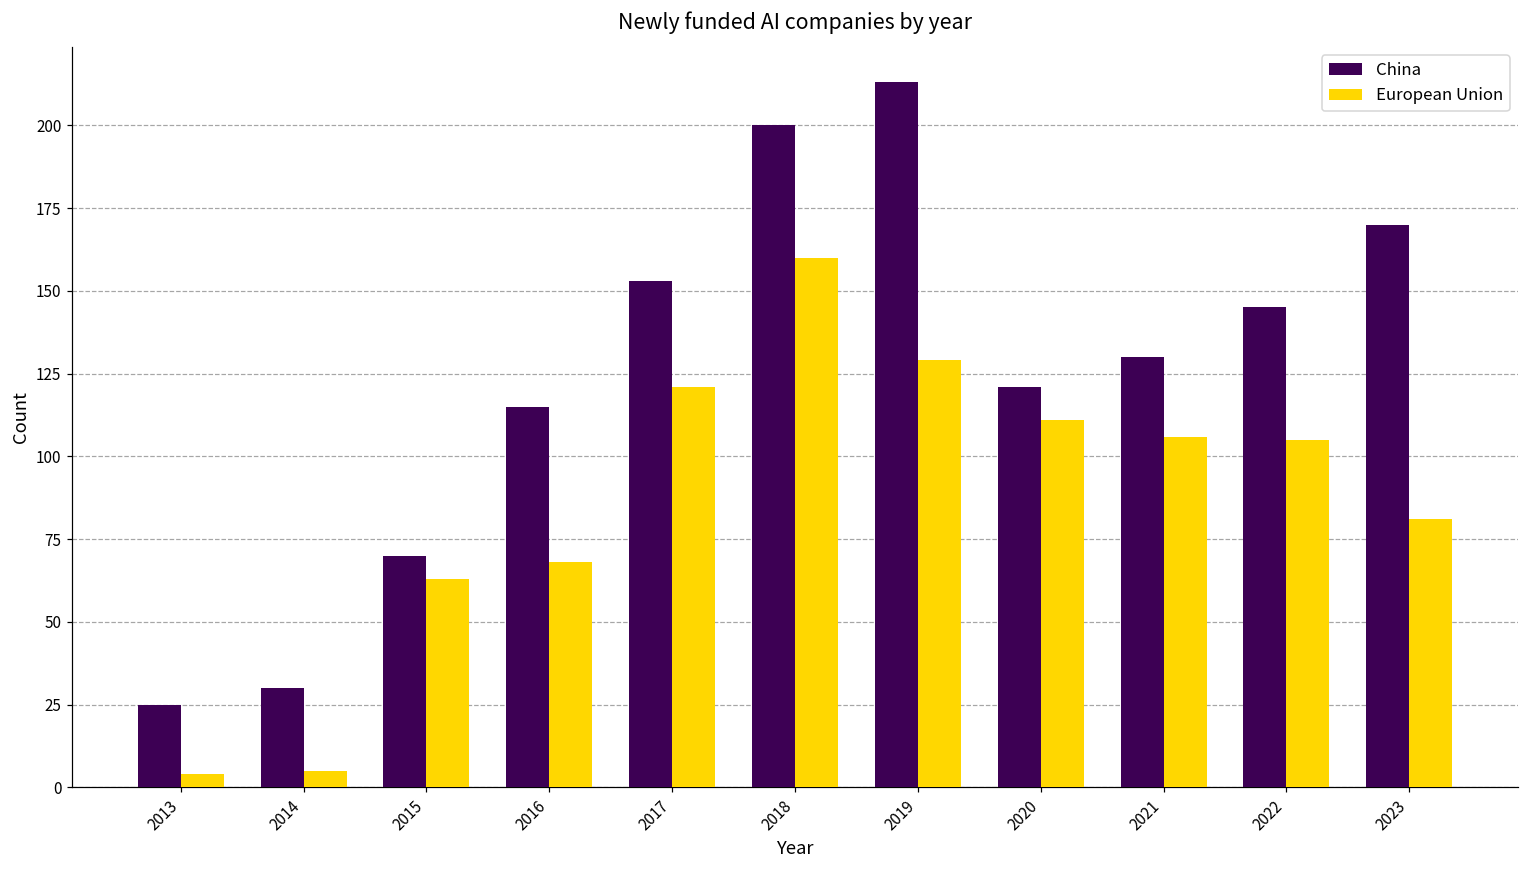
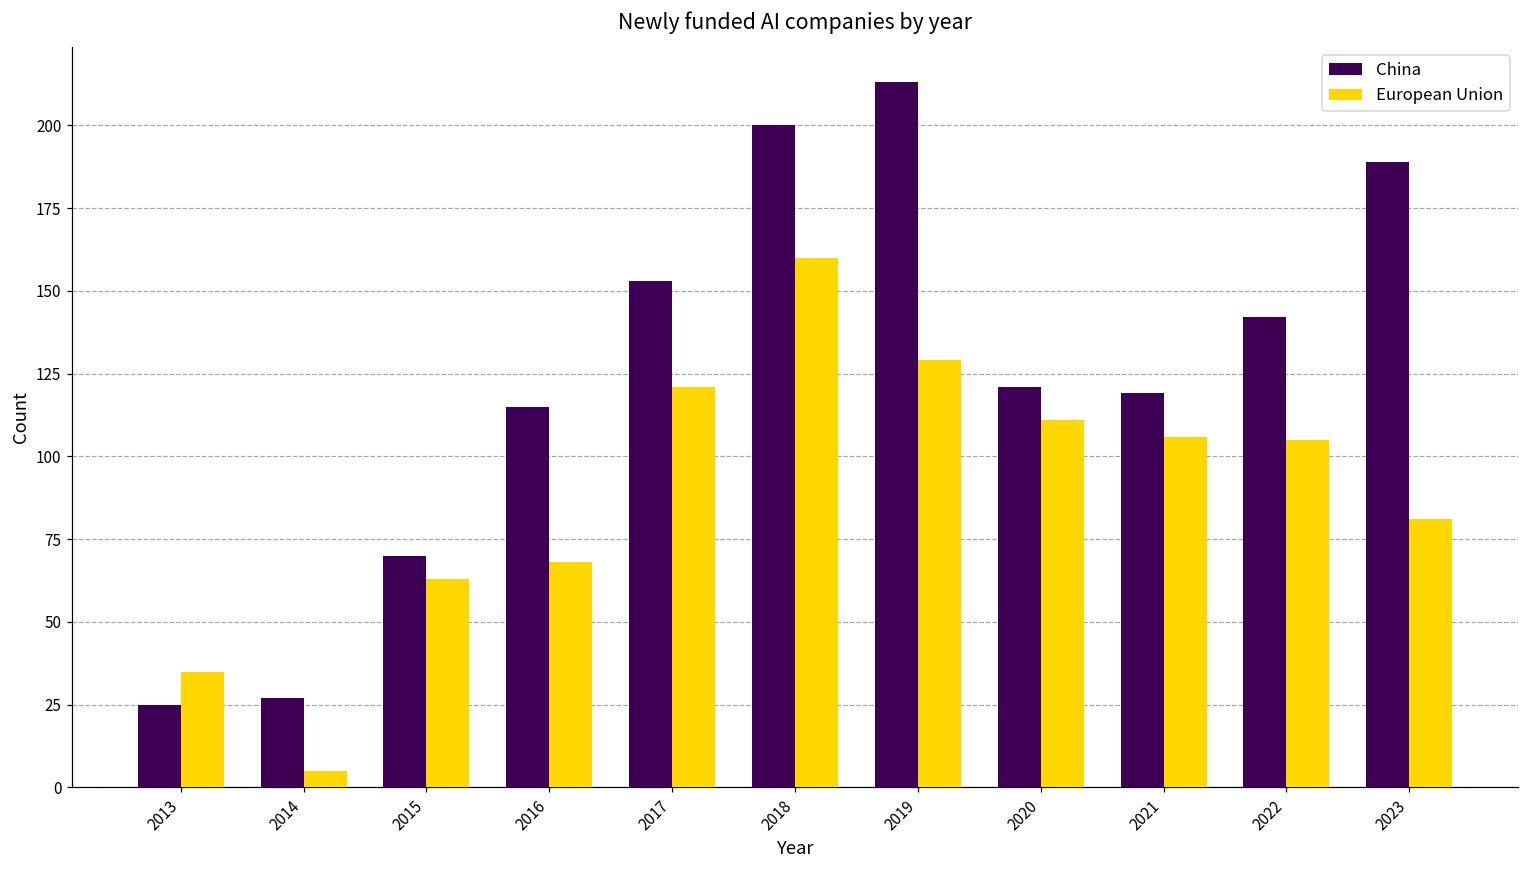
  {
    "China": {
      "2013": 25,
-     "2014": 30,
+     "2014": 27,
      "2015": 70,
      "2016": 115,
      "2017": 153,
      "2018": 200,
      "2019": 213,
      "2020": 121,
-     "2021": 130,
-     "2022": 145,
-     "2023": 170
+     "2021": 119,
+     "2022": 142,
+     "2023": 189
    },
    "European Union": {
-     "2013": 4,
+     "2013": 35,
      "2014": 5,
      "2015": 63,
      "2016": 68,
      "2017": 121,
      "2018": 160,
      "2019": 129,
      "2020": 111,
      "2021": 106,
      "2022": 105,
      "2023": 81
    }
  }
